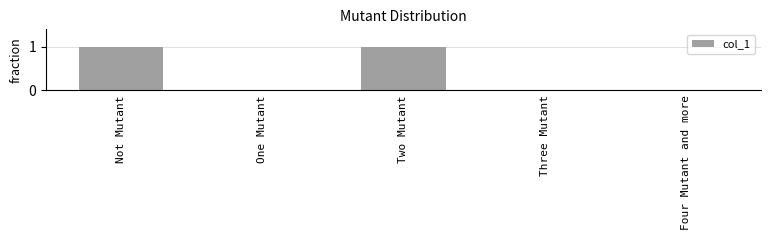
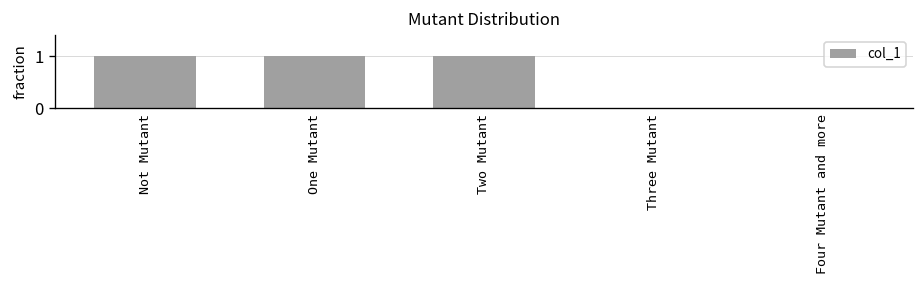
  {
    "Not Mutant": 1,
-   "One Mutant": 0,
+   "One Mutant": 1,
    "Two Mutant": 1,
    "Three Mutant": 0,
    "Four Mutant and more": 0
  }
